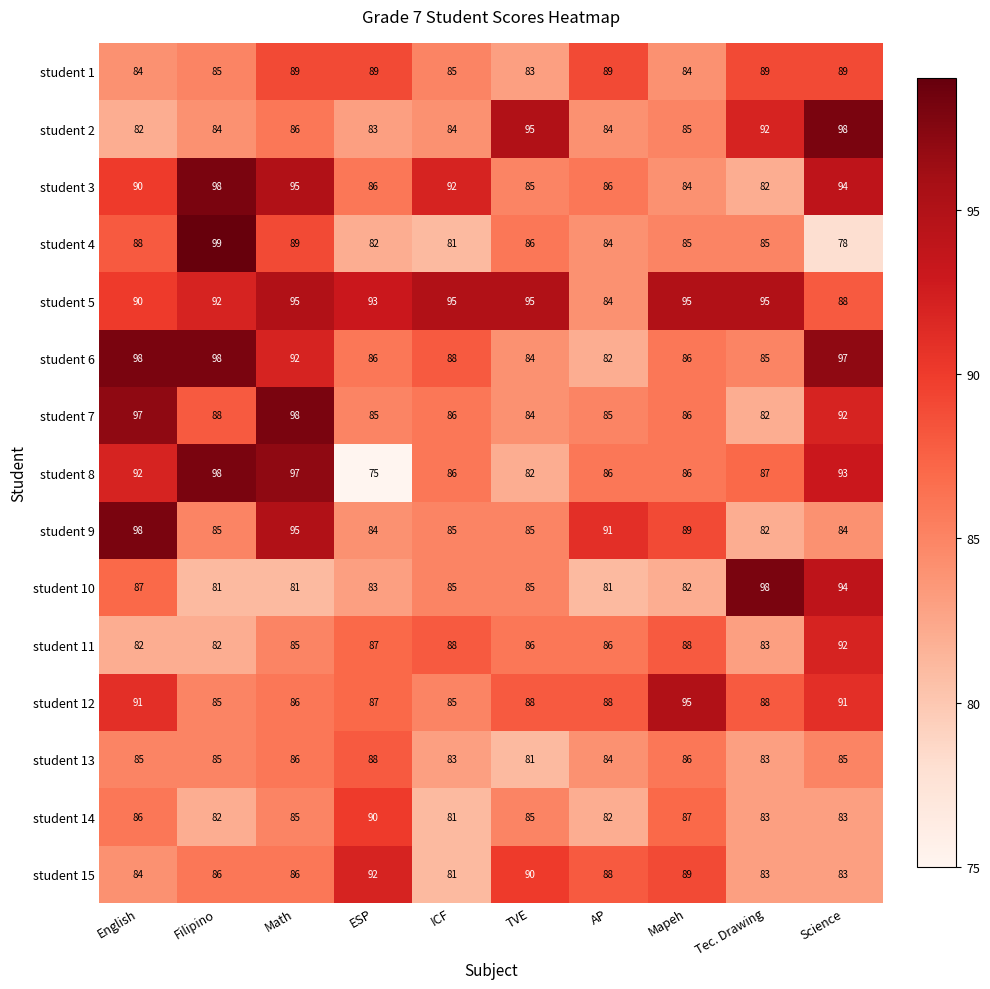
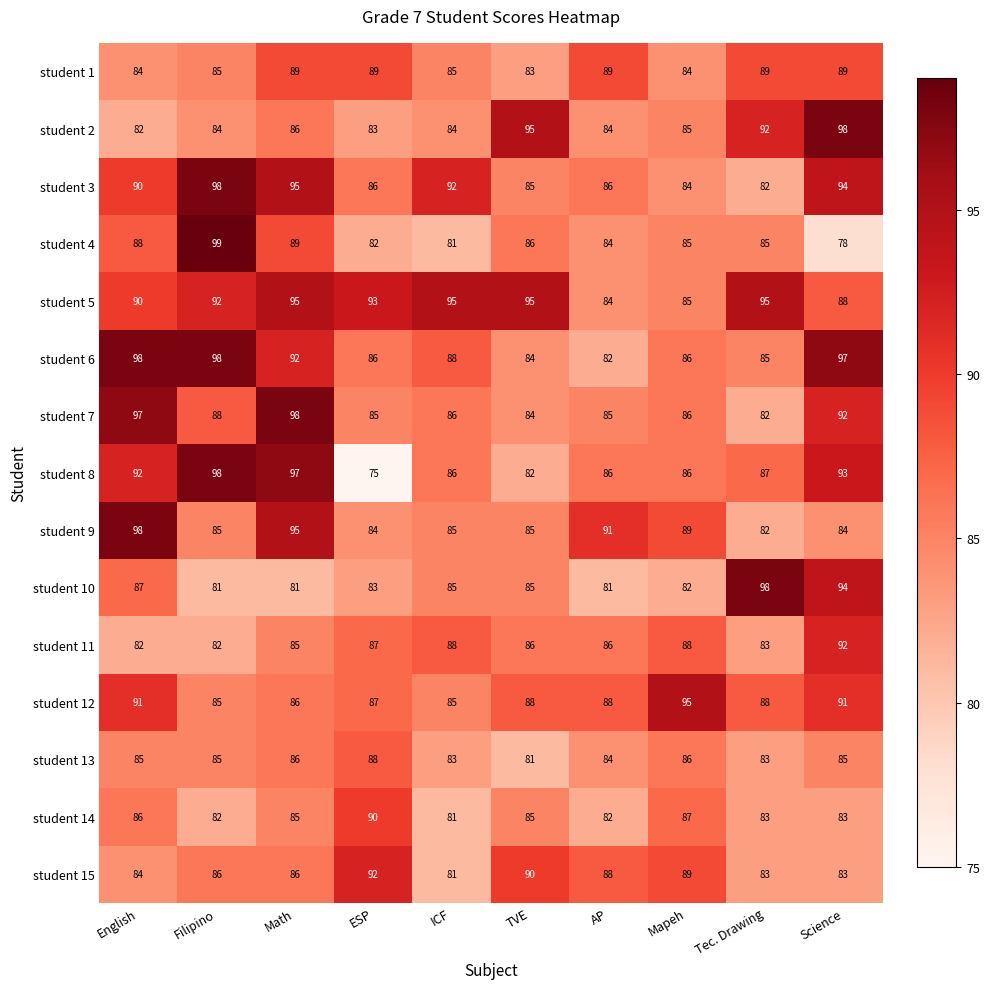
  {
    "student 1": {
      "English": 84,
      "Filipino": 85,
      "Math": 89,
      "ESP": 89,
      "ICF": 85,
      "TVE": 83,
      "AP": 89,
      "Mapeh": 84,
      "Tec. Drawing": 89,
      "Science": 89
    },
    "student 2": {
      "English": 82,
      "Filipino": 84,
      "Math": 86,
      "ESP": 83,
      "ICF": 84,
      "TVE": 95,
      "AP": 84,
      "Mapeh": 85,
      "Tec. Drawing": 92,
      "Science": 98
    },
    "student 3": {
      "English": 90,
      "Filipino": 98,
      "Math": 95,
      "ESP": 86,
      "ICF": 92,
      "TVE": 85,
      "AP": 86,
      "Mapeh": 84,
      "Tec. Drawing": 82,
      "Science": 94
    },
    "student 4": {
      "English": 88,
      "Filipino": 99,
      "Math": 89,
      "ESP": 82,
      "ICF": 81,
      "TVE": 86,
      "AP": 84,
      "Mapeh": 85,
      "Tec. Drawing": 85,
      "Science": 78
    },
    "student 5": {
      "English": 90,
      "Filipino": 92,
      "Math": 95,
      "ESP": 93,
      "ICF": 95,
      "TVE": 95,
      "AP": 84,
-     "Mapeh": 95,
+     "Mapeh": 85,
      "Tec. Drawing": 95,
      "Science": 88
    },
    "student 6": {
      "English": 98,
      "Filipino": 98,
      "Math": 92,
      "ESP": 86,
      "ICF": 88,
      "TVE": 84,
      "AP": 82,
      "Mapeh": 86,
      "Tec. Drawing": 85,
      "Science": 97
    },
    "student 7": {
      "English": 97,
      "Filipino": 88,
      "Math": 98,
      "ESP": 85,
      "ICF": 86,
      "TVE": 84,
      "AP": 85,
      "Mapeh": 86,
      "Tec. Drawing": 82,
      "Science": 92
    },
    "student 8": {
      "English": 92,
      "Filipino": 98,
      "Math": 97,
      "ESP": 75,
      "ICF": 86,
      "TVE": 82,
      "AP": 86,
      "Mapeh": 86,
      "Tec. Drawing": 87,
      "Science": 93
    },
    "student 9": {
      "English": 98,
      "Filipino": 85,
      "Math": 95,
      "ESP": 84,
      "ICF": 85,
      "TVE": 85,
      "AP": 91,
      "Mapeh": 89,
      "Tec. Drawing": 82,
      "Science": 84
    },
    "student 10": {
      "English": 87,
      "Filipino": 81,
      "Math": 81,
      "ESP": 83,
      "ICF": 85,
      "TVE": 85,
      "AP": 81,
      "Mapeh": 82,
      "Tec. Drawing": 98,
      "Science": 94
    },
    "student 11": {
      "English": 82,
      "Filipino": 82,
      "Math": 85,
      "ESP": 87,
      "ICF": 88,
      "TVE": 86,
      "AP": 86,
      "Mapeh": 88,
      "Tec. Drawing": 83,
      "Science": 92
    },
    "student 12": {
      "English": 91,
      "Filipino": 85,
      "Math": 86,
      "ESP": 87,
      "ICF": 85,
      "TVE": 88,
      "AP": 88,
      "Mapeh": 95,
      "Tec. Drawing": 88,
      "Science": 91
    },
    "student 13": {
      "English": 85,
      "Filipino": 85,
      "Math": 86,
      "ESP": 88,
      "ICF": 83,
      "TVE": 81,
      "AP": 84,
      "Mapeh": 86,
      "Tec. Drawing": 83,
      "Science": 85
    },
    "student 14": {
      "English": 86,
      "Filipino": 82,
      "Math": 85,
      "ESP": 90,
      "ICF": 81,
      "TVE": 85,
      "AP": 82,
      "Mapeh": 87,
      "Tec. Drawing": 83,
      "Science": 83
    },
    "student 15": {
      "English": 84,
      "Filipino": 86,
      "Math": 86,
      "ESP": 92,
      "ICF": 81,
      "TVE": 90,
      "AP": 88,
      "Mapeh": 89,
      "Tec. Drawing": 83,
      "Science": 83
    }
  }
